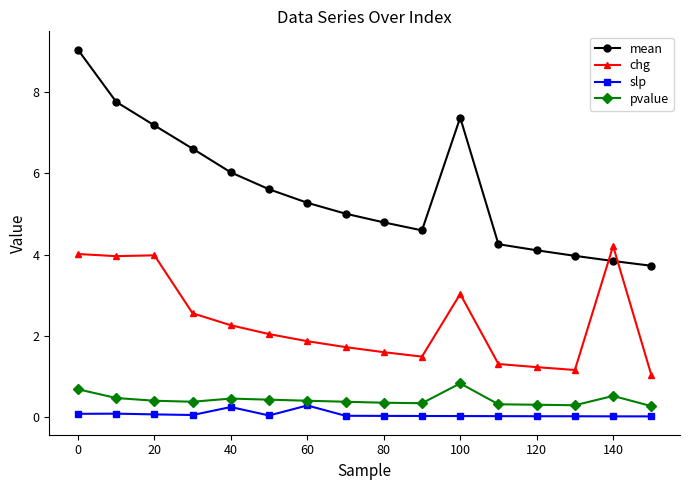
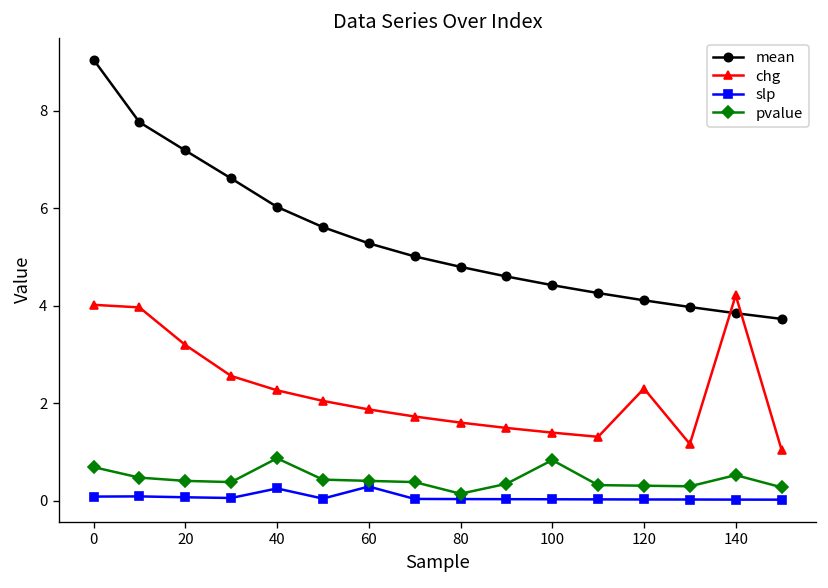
  {
    "mean": {
      "0": 9.0,
      "20": 7.2,
      "40": 6.0,
      "60": 5.3,
      "80": 4.8,
-     "100": 7.4,
+     "100": 4.4,
      "120": 4.1,
      "140": 3.8
    },
    "chg": {
      "0": 4.0,
-     "20": 4.0,
+     "20": 3.2,
      "40": 2.3,
      "60": 1.9,
      "80": 1.6,
-     "100": 3.0,
-     "120": 1.2,
+     "100": 1.4,
+     "120": 2.3,
      "140": 4.2
    },
    "slp": {
      "0": 0.1,
      "20": 0.1,
      "40": 0.3,
      "60": 0.3,
      "80": 0.0,
      "100": 0.0,
      "120": 0.0,
      "140": 0.0
    },
    "pvalue": {
      "0": 0.7,
      "20": 0.4,
-     "40": 0.5,
+     "40": 0.9,
      "60": 0.4,
-     "80": 0.4,
+     "80": 0.1,
      "100": 0.8,
      "120": 0.3,
      "140": 0.5
    }
  }
